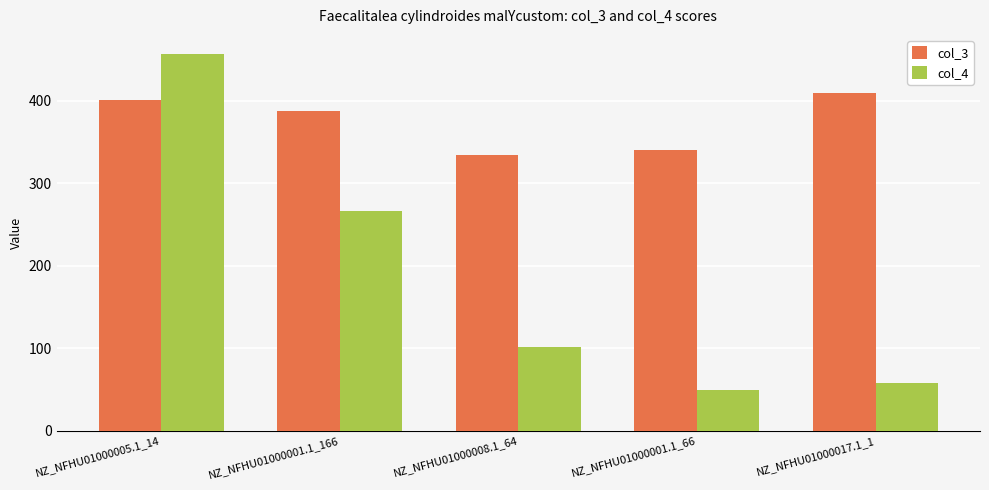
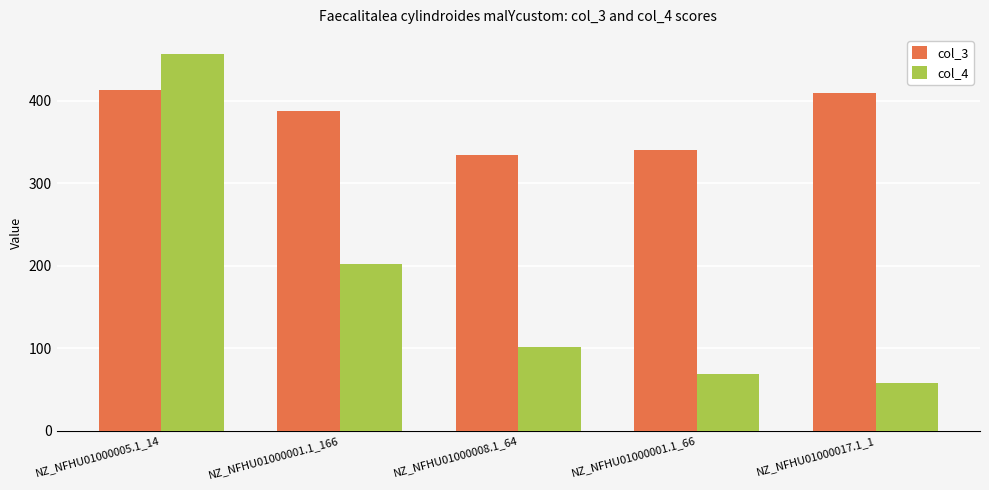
  {
    "col_3": {
-     "NZ_NFHU01000005.1_14": 400,
+     "NZ_NFHU01000005.1_14": 410,
      "NZ_NFHU01000001.1_166": 390,
      "NZ_NFHU01000008.1_64": 330,
      "NZ_NFHU01000001.1_66": 340,
      "NZ_NFHU01000017.1_1": 410
    },
    "col_4": {
      "NZ_NFHU01000005.1_14": 460,
-     "NZ_NFHU01000001.1_166": 270,
+     "NZ_NFHU01000001.1_166": 200,
      "NZ_NFHU01000008.1_64": 100,
-     "NZ_NFHU01000001.1_66": 50,
+     "NZ_NFHU01000001.1_66": 70,
      "NZ_NFHU01000017.1_1": 60
    }
  }
